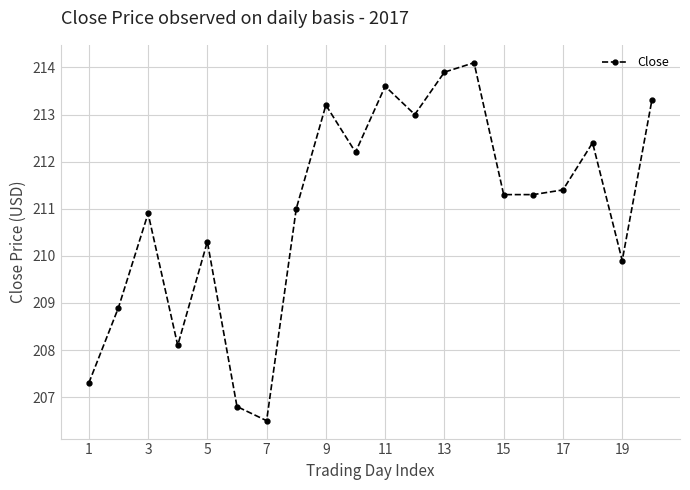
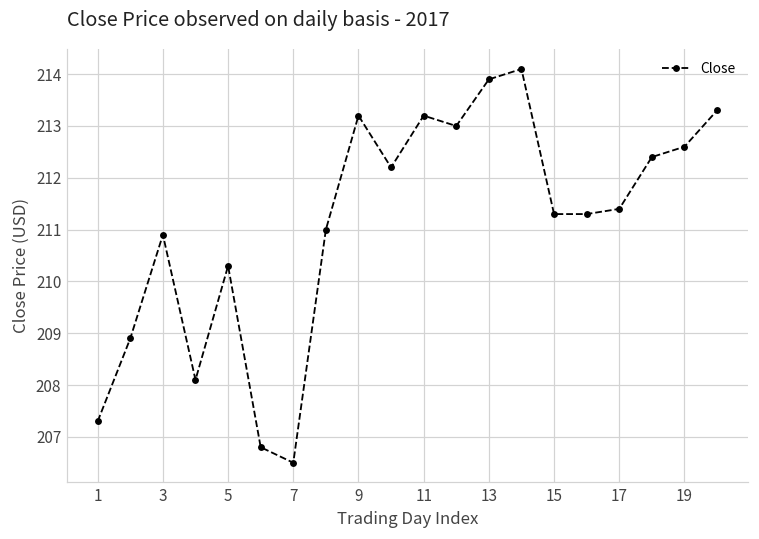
  {
    "1": 207.3,
    "3": 210.9,
    "5": 210.3,
    "7": 206.5,
    "9": 213.2,
-   "11": 213.6,
+   "11": 213.2,
    "13": 213.9,
    "15": 211.3,
    "17": 211.4,
-   "19": 209.9
+   "19": 212.6
  }
